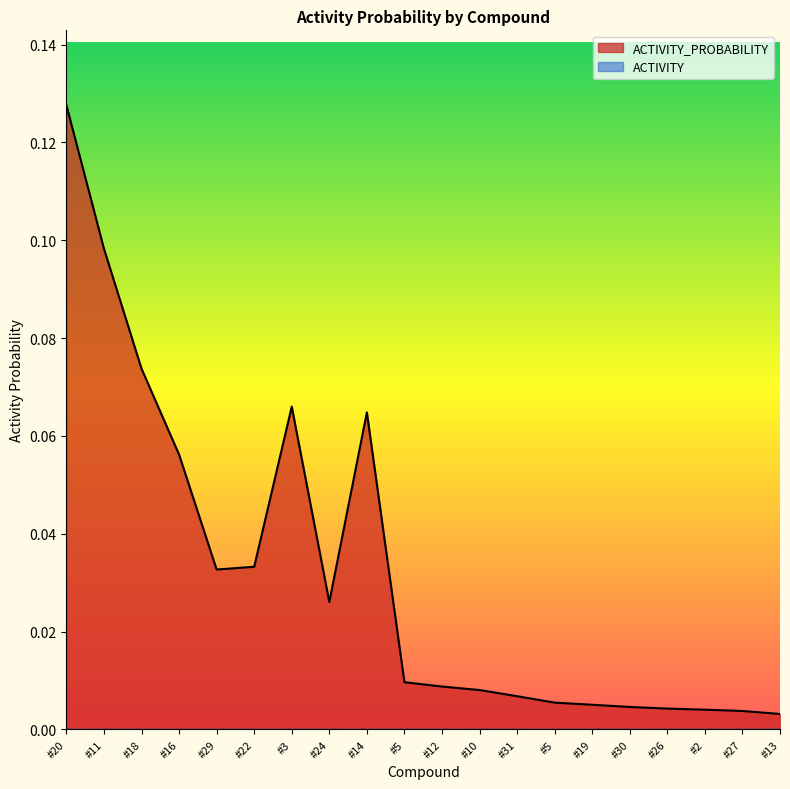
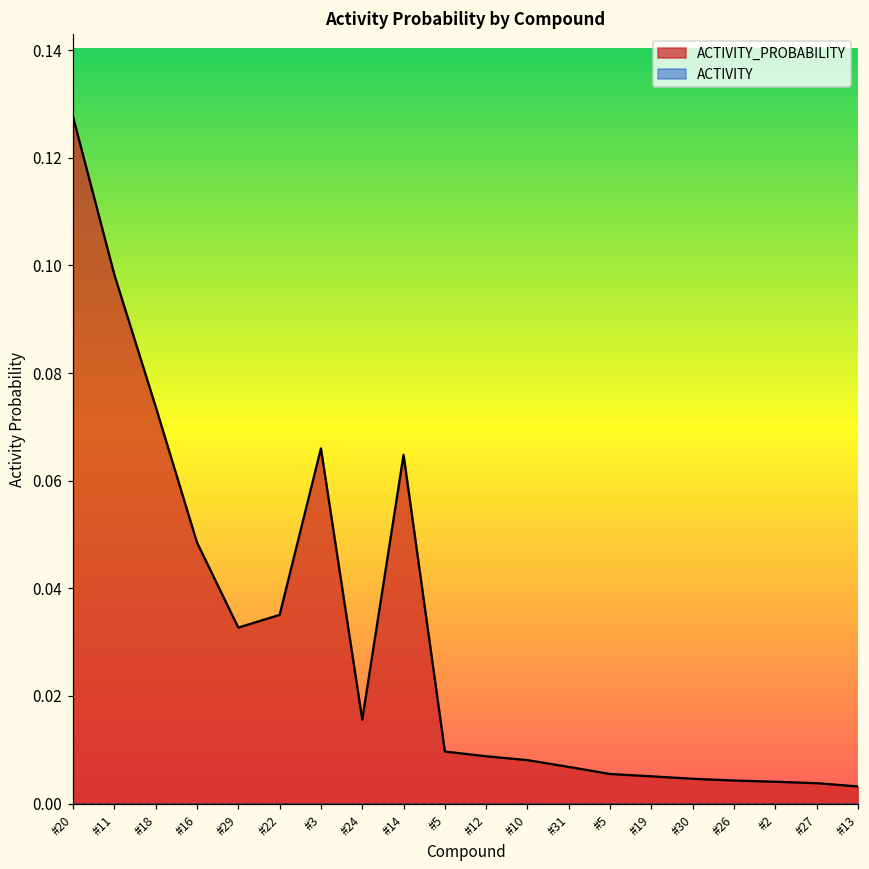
  {
    "ACTIVITY_PROBABILITY": {
      "#20": 0.128,
      "#11": 0.098,
      "#18": 0.074,
-     "#16": 0.056,
+     "#16": 0.049,
      "#29": 0.033,
-     "#22": 0.033,
+     "#22": 0.035,
      "#3": 0.066,
-     "#24": 0.026,
+     "#24": 0.016,
      "#14": 0.065,
      "#12": 0.009,
      "#10": 0.008,
      "#31": 0.007,
      "#19": 0.005,
      "#30": 0.005,
      "#26": 0.004,
      "#2": 0.004,
      "#27": 0.004,
      "#13": 0.003
    },
    "ACTIVITY": {
      "#20": 0.000,
      "#11": 0.000,
      "#18": 0.000,
      "#16": 0.000,
      "#29": 0.000,
      "#22": 0.000,
      "#3": 0.000,
      "#24": 0.000,
      "#14": 0.000,
      "#12": 0.000,
      "#10": 0.000,
      "#31": 0.000,
      "#19": 0.000,
      "#30": 0.000,
      "#26": 0.000,
      "#2": 0.000,
      "#27": 0.000,
      "#13": 0.000
    }
  }
